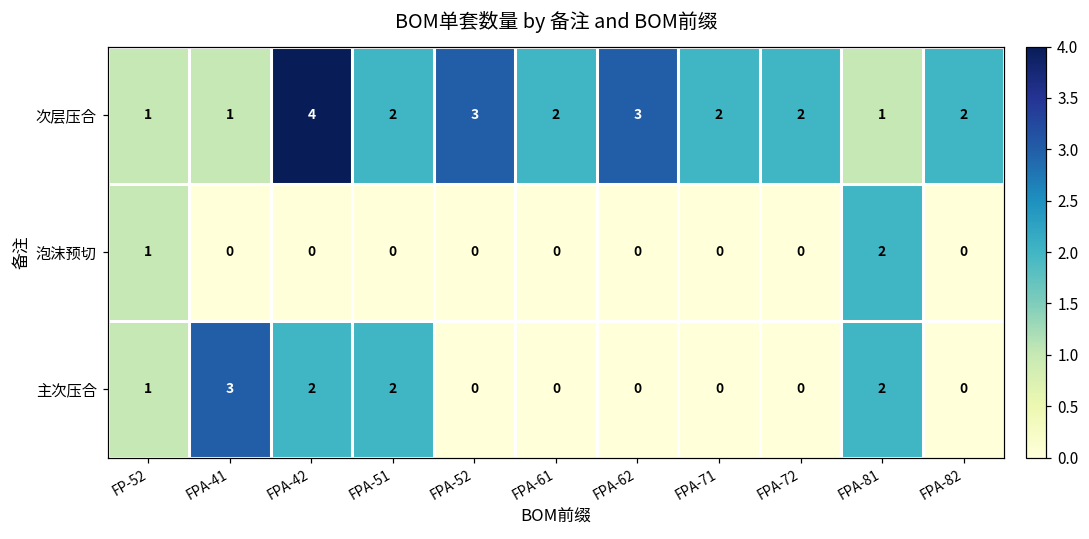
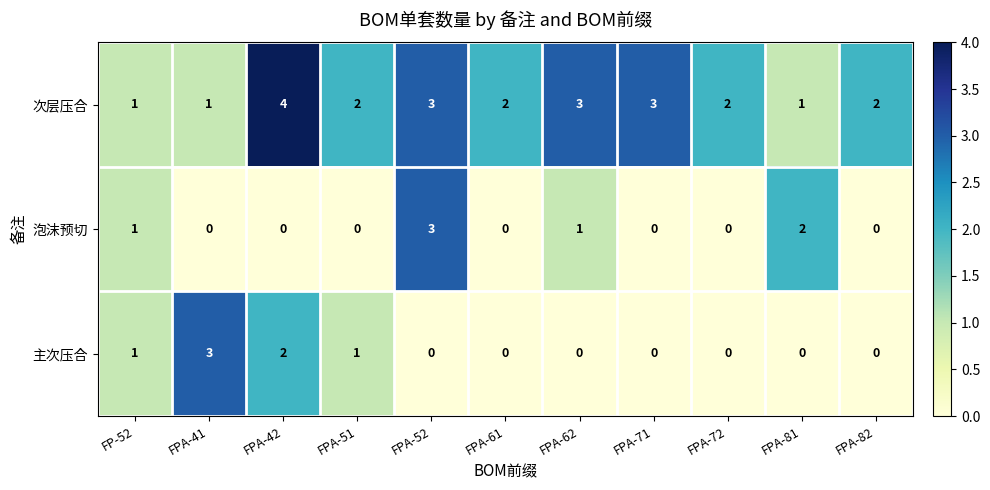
  {
    "次层压合": {
      "FP-52": 1,
      "FPA-41": 1,
      "FPA-42": 4,
      "FPA-51": 2,
      "FPA-52": 3,
      "FPA-61": 2,
      "FPA-62": 3,
-     "FPA-71": 2,
+     "FPA-71": 3,
      "FPA-72": 2,
      "FPA-81": 1,
      "FPA-82": 2
    },
    "泡沫预切": {
      "FP-52": 1,
      "FPA-41": 0,
      "FPA-42": 0,
      "FPA-51": 0,
-     "FPA-52": 0,
+     "FPA-52": 3,
      "FPA-61": 0,
-     "FPA-62": 0,
+     "FPA-62": 1,
      "FPA-71": 0,
      "FPA-72": 0,
      "FPA-81": 2,
      "FPA-82": 0
    },
    "主次压合": {
      "FP-52": 1,
      "FPA-41": 3,
      "FPA-42": 2,
-     "FPA-51": 2,
+     "FPA-51": 1,
      "FPA-52": 0,
      "FPA-61": 0,
      "FPA-62": 0,
      "FPA-71": 0,
      "FPA-72": 0,
-     "FPA-81": 2,
+     "FPA-81": 0,
      "FPA-82": 0
    }
  }
